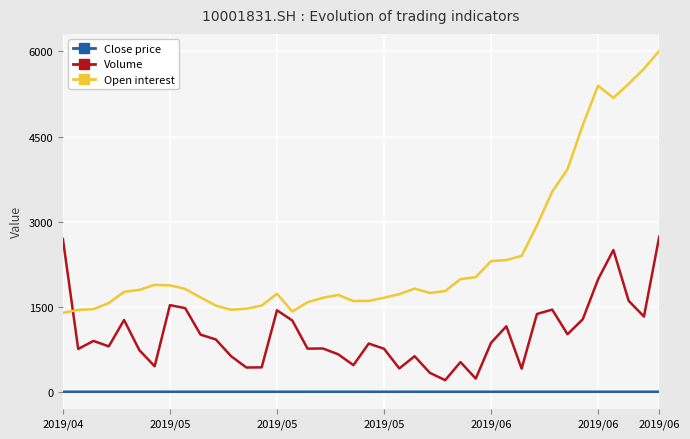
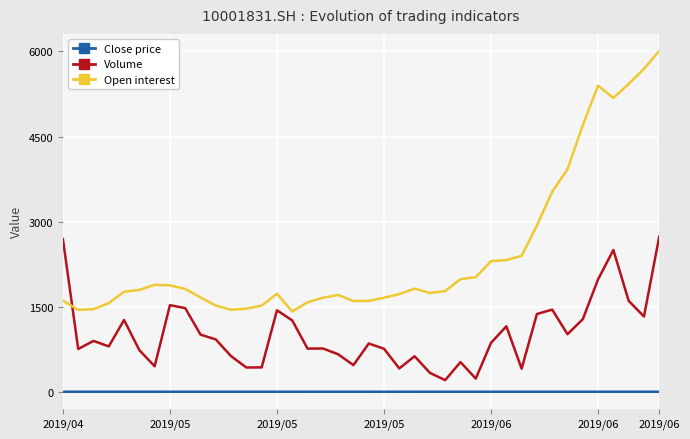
  {
    "Close price": {
      "2019/04": 0
    },
    "Volume": {
      "2019/04": 2700
    },
    "Open interest": {
-     "2019/04": 1400
+     "2019/04": 1600
    }
  }
